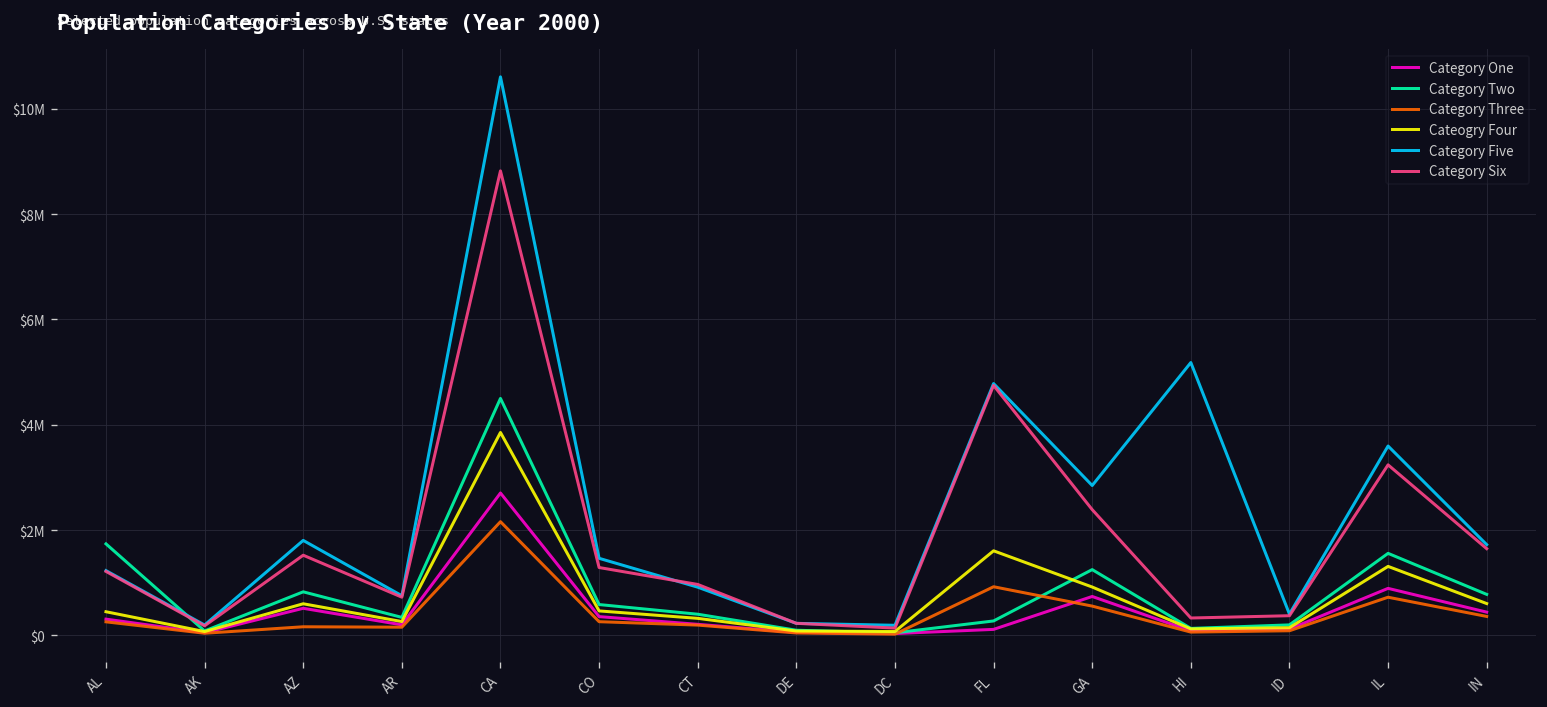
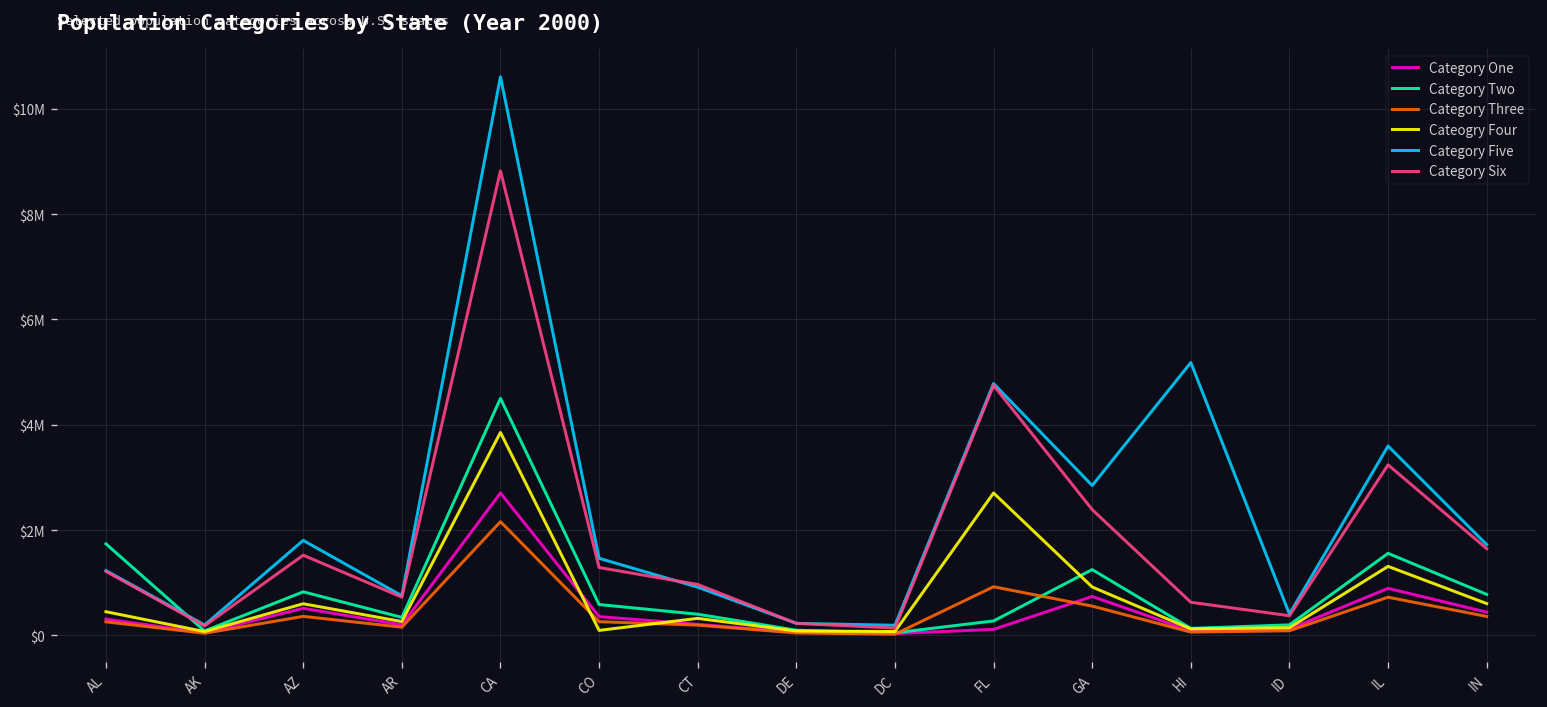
  {
    "Category One": {
      "AZ": "$500000",
      "CA": "$2700000",
      "CO": "$400000",
      "FL": "$100000",
      "GA": "$700000",
      "IL": "$900000",
      "IN": "$400000"
    },
    "Category Two": {
      "AL": "$1700000",
      "AZ": "$800000",
      "AR": "$300000",
      "CA": "$4500000",
      "CO": "$600000",
      "CT": "$400000",
      "FL": "$300000",
      "GA": "$1300000",
      "IL": "$1600000",
      "IN": "$800000"
    },
    "Category Three": {
-     "AZ": "$200000",
+     "AZ": "$400000",
      "CA": "$2200000",
      "CO": "$300000",
      "FL": "$900000",
      "GA": "$600000",
      "IL": "$700000",
      "IN": "$400000"
    },
    "Cateogry Four": {
      "AL": "$500000",
      "AZ": "$600000",
      "AR": "$300000",
      "CA": "$3900000",
-     "CO": "$500000",
+     "CO": "$100000",
      "CT": "$300000",
-     "FL": "$1600000",
+     "FL": "$2700000",
      "GA": "$900000",
      "IL": "$1300000",
      "IN": "$600000"
    },
    "Category Five": {
      "AZ": "$1800000",
      "CA": "$10600000",
      "CO": "$1500000",
      "GA": "$2800000",
      "HI": "$5200000",
      "IL": "$3600000",
      "IN": "$1700000"
    },
    "Category Six": {
      "AZ": "$1500000",
      "CA": "$8800000",
      "CO": "$1300000",
      "GA": "$2400000",
-     "HI": "$300000",
+     "HI": "$600000",
      "IL": "$3200000",
      "IN": "$1600000"
    }
  }
